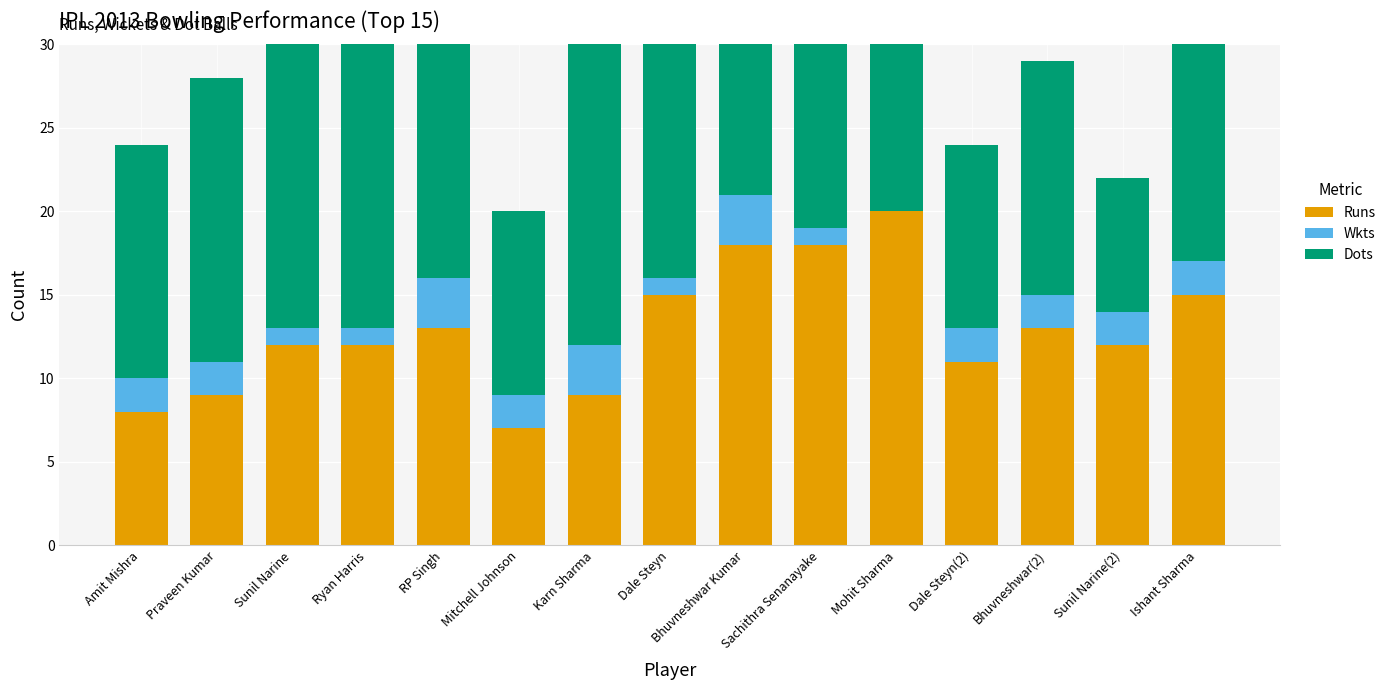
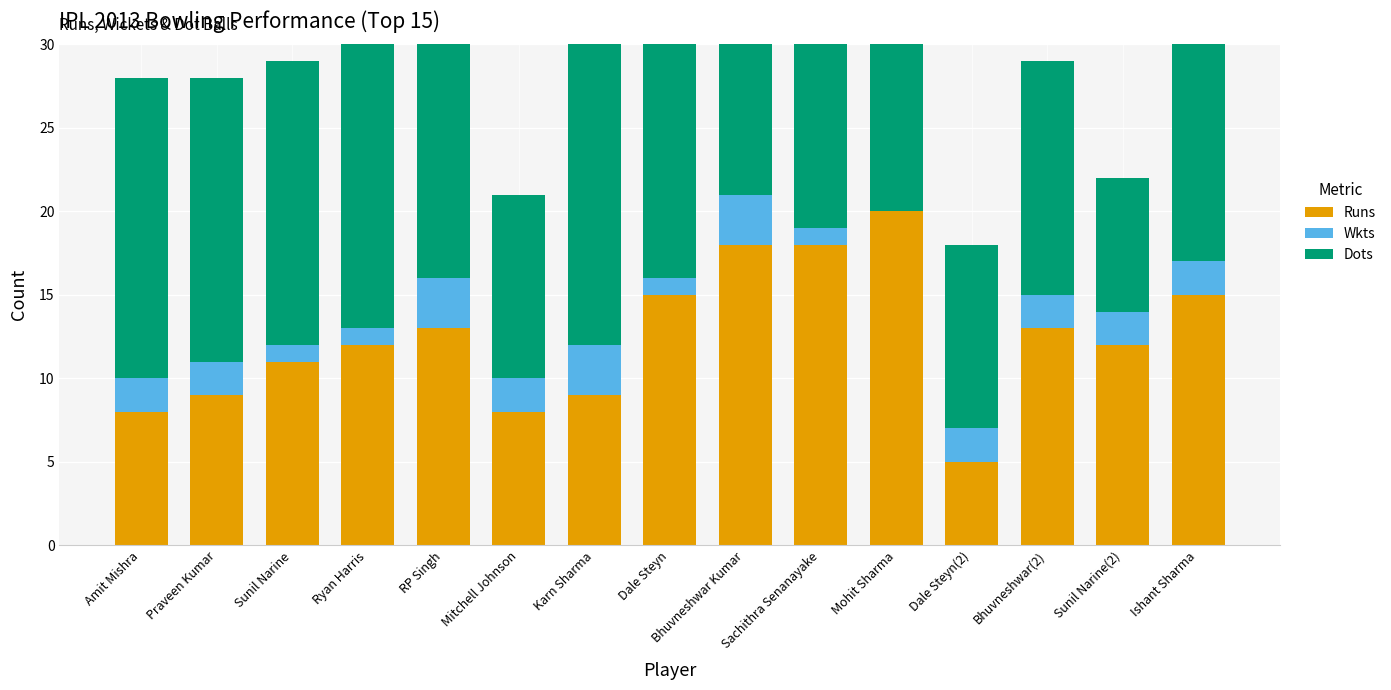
  {
    "Runs": {
      "Amit Mishra": 8,
      "Praveen Kumar": 9,
-     "Sunil Narine": 12,
+     "Sunil Narine": 11,
      "Ryan Harris": 12,
      "RP Singh": 13,
-     "Mitchell Johnson": 7,
+     "Mitchell Johnson": 8,
      "Karn Sharma": 9,
      "Dale Steyn": 15,
      "Bhuvneshwar Kumar": 18,
      "Sachithra Senanayake": 18,
      "Mohit Sharma": 20,
-     "Dale Steyn(2)": 11,
+     "Dale Steyn(2)": 5,
      "Bhuvneshwar(2)": 13,
      "Sunil Narine(2)": 12,
      "Ishant Sharma": 15
    },
    "Wkts": {
      "Amit Mishra": 2,
      "Praveen Kumar": 2,
      "Sunil Narine": 1,
      "Ryan Harris": 1,
      "RP Singh": 3,
      "Mitchell Johnson": 2,
      "Karn Sharma": 3,
      "Dale Steyn": 1,
      "Bhuvneshwar Kumar": 3,
      "Sachithra Senanayake": 1,
      "Mohit Sharma": 0,
      "Dale Steyn(2)": 2,
      "Bhuvneshwar(2)": 2,
      "Sunil Narine(2)": 2,
      "Ishant Sharma": 2
    },
    "Dots": {
-     "Amit Mishra": 14,
+     "Amit Mishra": 18,
      "Praveen Kumar": 17,
      "Sunil Narine": 17,
      "Ryan Harris": 17,
      "Mitchell Johnson": 11,
      "Dale Steyn(2)": 11,
      "Bhuvneshwar(2)": 14,
      "Sunil Narine(2)": 8
    }
  }
